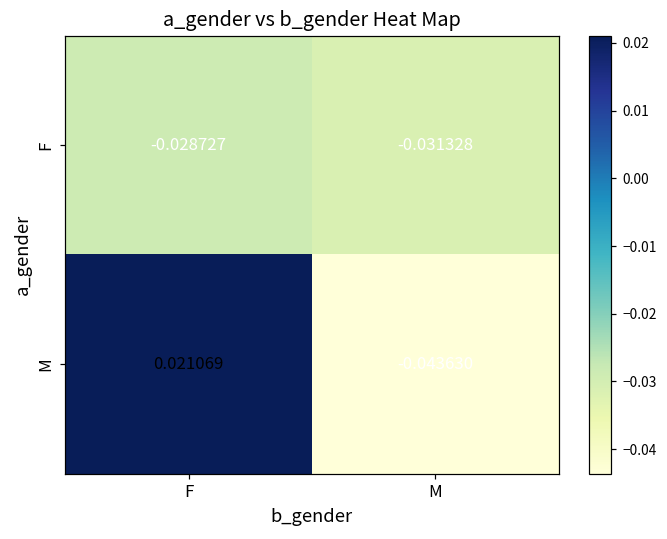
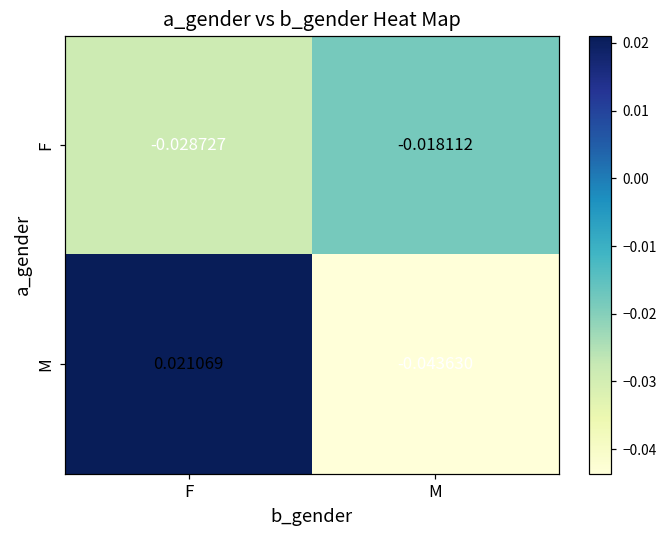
  {
    "F": {
      "F": -0.028727,
-     "M": -0.031328
+     "M": -0.018112
    },
    "M": {
      "F": 0.021069
    }
  }
